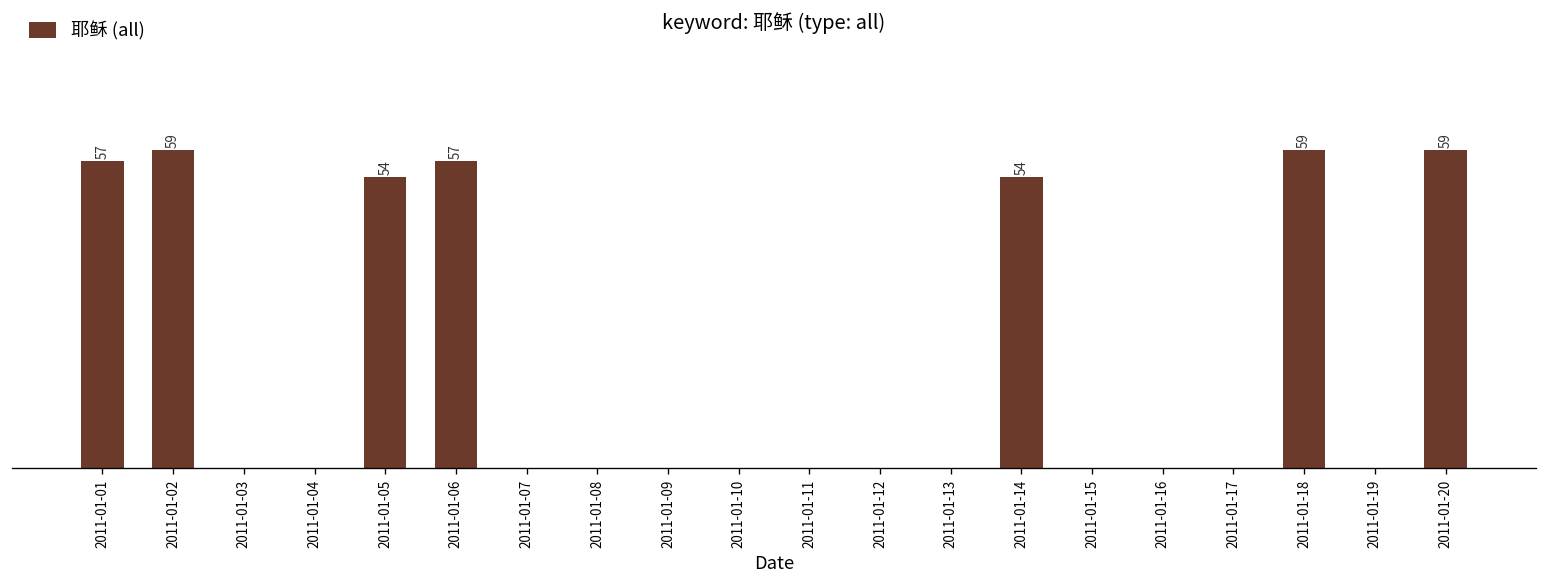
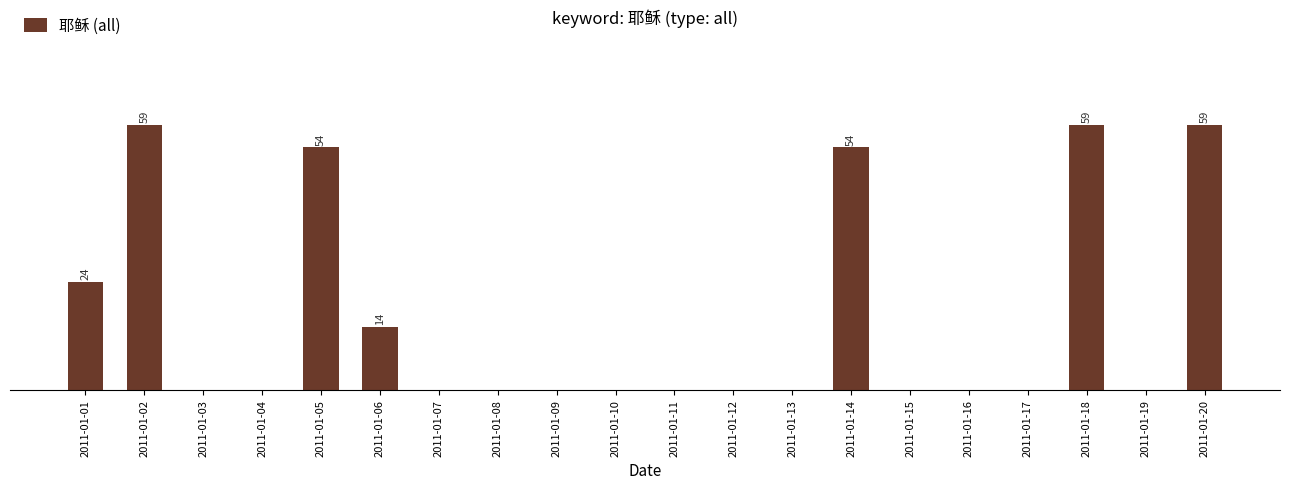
  {
-   "2011-01-01": 57,
+   "2011-01-01": 24,
    "2011-01-02": 59,
    "2011-01-05": 54,
-   "2011-01-06": 57,
+   "2011-01-06": 14,
    "2011-01-14": 54,
    "2011-01-18": 59,
    "2011-01-20": 59
  }
